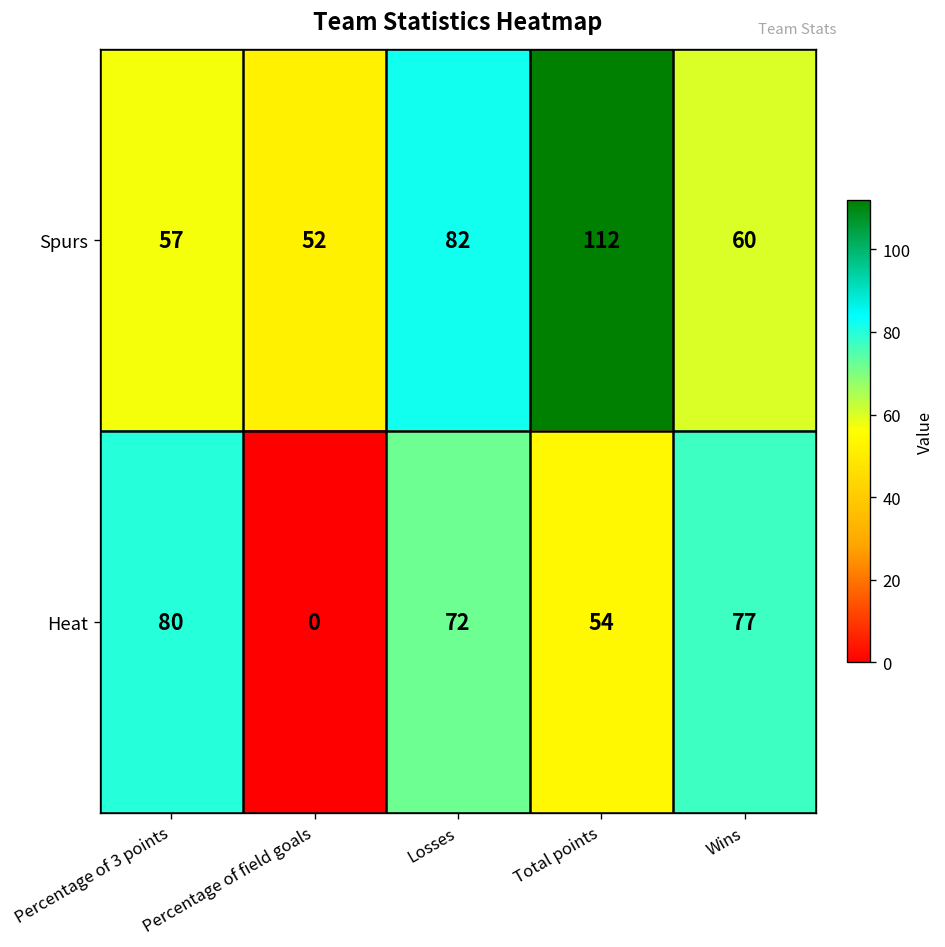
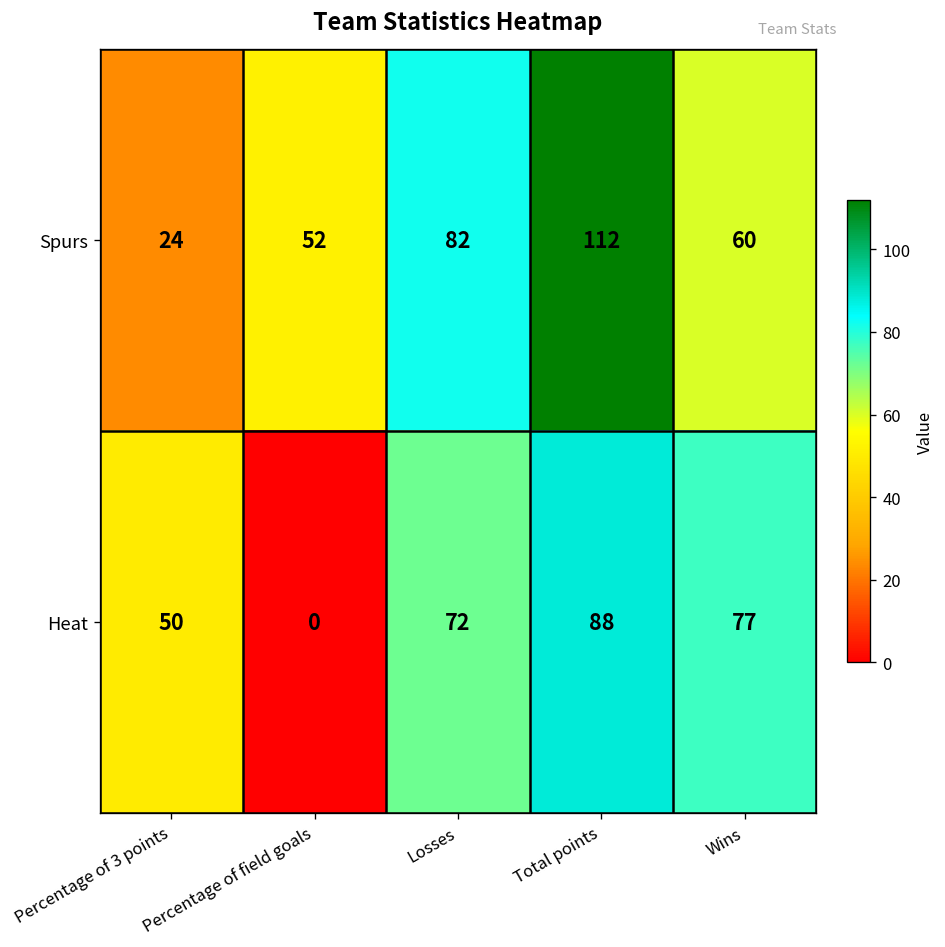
  {
    "Spurs": {
-     "Percentage of 3 points": 57,
+     "Percentage of 3 points": 24,
      "Percentage of field goals": 52,
      "Losses": 82,
      "Total points": 112,
      "Wins": 60
    },
    "Heat": {
-     "Percentage of 3 points": 80,
+     "Percentage of 3 points": 50,
      "Percentage of field goals": 0,
      "Losses": 72,
-     "Total points": 54,
+     "Total points": 88,
      "Wins": 77
    }
  }
